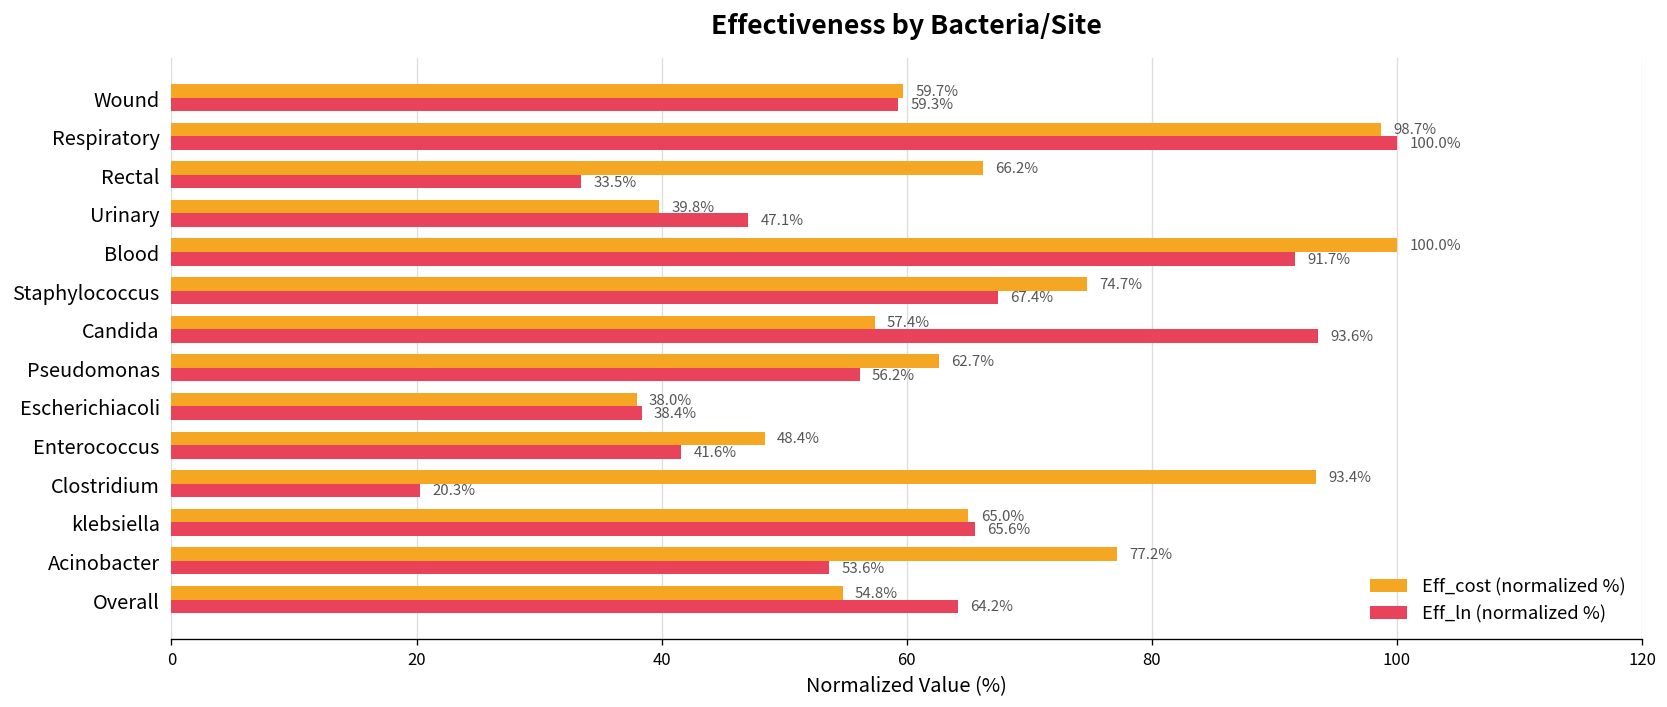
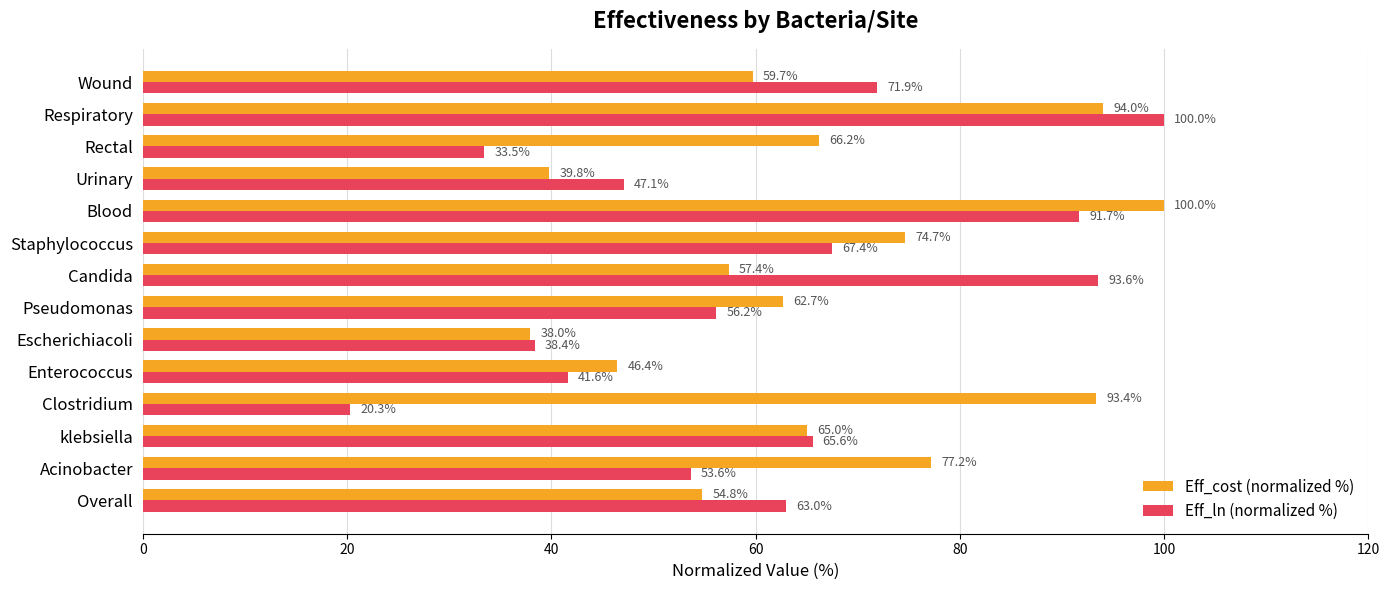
  {
    "Eff_cost (normalized %)": {
      "Wound": "59.7%",
-     "Respiratory": "98.7%",
+     "Respiratory": "94.0%",
      "Rectal": "66.2%",
      "Urinary": "39.8%",
      "Blood": "100.0%",
      "Staphylococcus": "74.7%",
      "Candida": "57.4%",
      "Pseudomonas": "62.7%",
      "Escherichiacoli": "38.0%",
-     "Enterococcus": "48.4%",
+     "Enterococcus": "46.4%",
      "Clostridium": "93.4%",
      "klebsiella": "65.0%",
      "Acinobacter": "77.2%",
      "Overall": "54.8%"
    },
    "Eff_ln (normalized %)": {
-     "Wound": "59.3%",
+     "Wound": "71.9%",
      "Respiratory": "100.0%",
      "Rectal": "33.5%",
      "Urinary": "47.1%",
      "Blood": "91.7%",
      "Staphylococcus": "67.4%",
      "Candida": "93.6%",
      "Pseudomonas": "56.2%",
      "Escherichiacoli": "38.4%",
      "Enterococcus": "41.6%",
      "Clostridium": "20.3%",
      "klebsiella": "65.6%",
      "Acinobacter": "53.6%",
-     "Overall": "64.2%"
+     "Overall": "63.0%"
    }
  }
